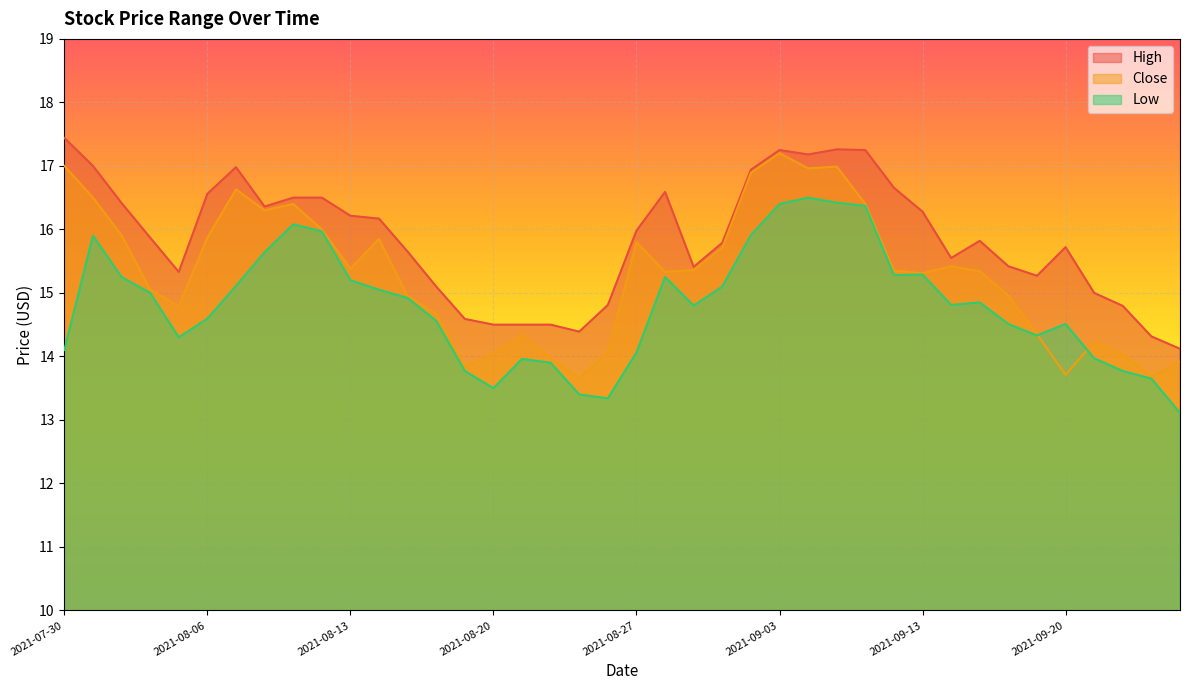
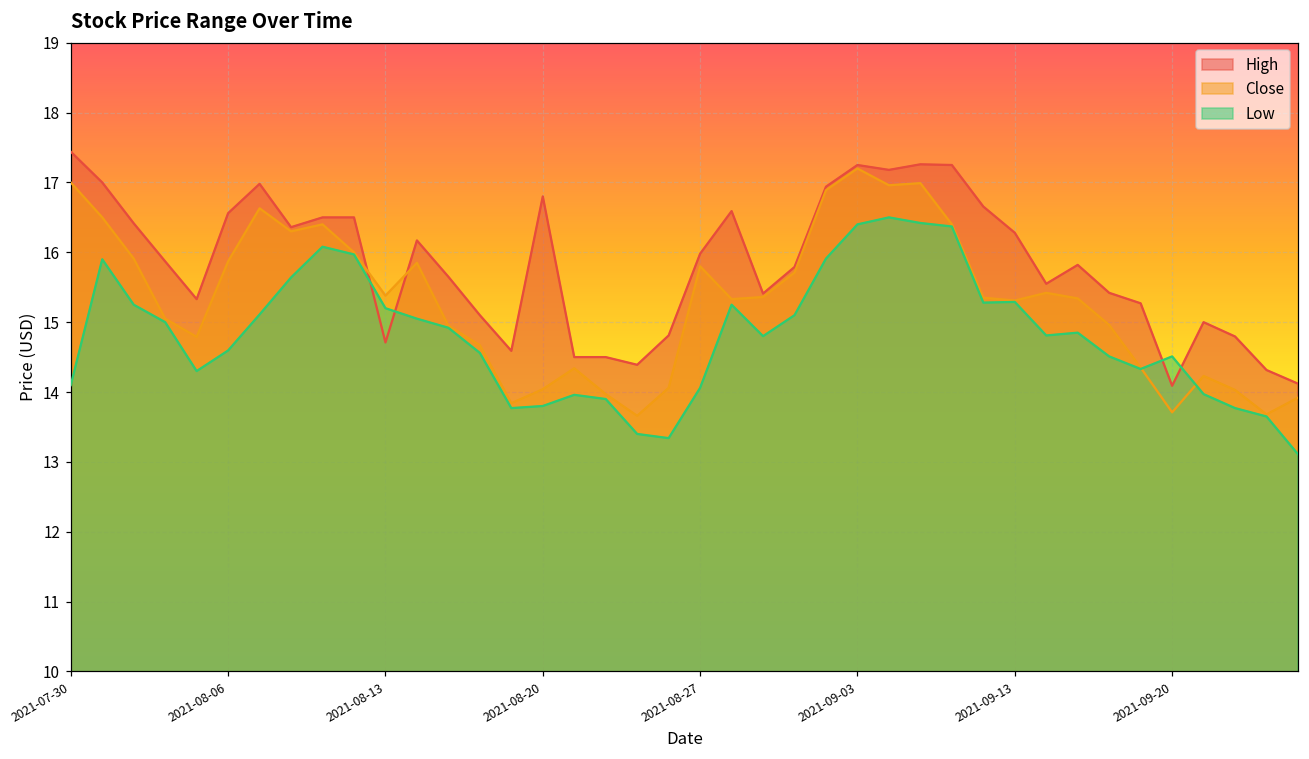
  {
    "High": {
      "2021-07-30": 17.4,
      "2021-08-06": 16.6,
-     "2021-08-13": 16.2,
-     "2021-08-20": 14.5,
+     "2021-08-13": 14.7,
+     "2021-08-20": 16.8,
      "2021-08-27": 16.0,
      "2021-09-03": 17.3,
      "2021-09-13": 16.3,
-     "2021-09-20": 15.7
+     "2021-09-20": 14.1
    },
    "Close": {
      "2021-07-30": 17.0,
      "2021-08-06": 15.9,
      "2021-08-13": 15.4,
      "2021-08-20": 14.0,
      "2021-08-27": 15.8,
      "2021-09-03": 17.2,
      "2021-09-20": 13.7
    },
    "Low": {
      "2021-07-30": 14.1,
      "2021-08-06": 14.6,
      "2021-08-13": 15.2,
-     "2021-08-20": 13.5,
+     "2021-08-20": 13.8,
      "2021-08-27": 14.1,
      "2021-09-03": 16.4,
      "2021-09-20": 14.5
    }
  }
